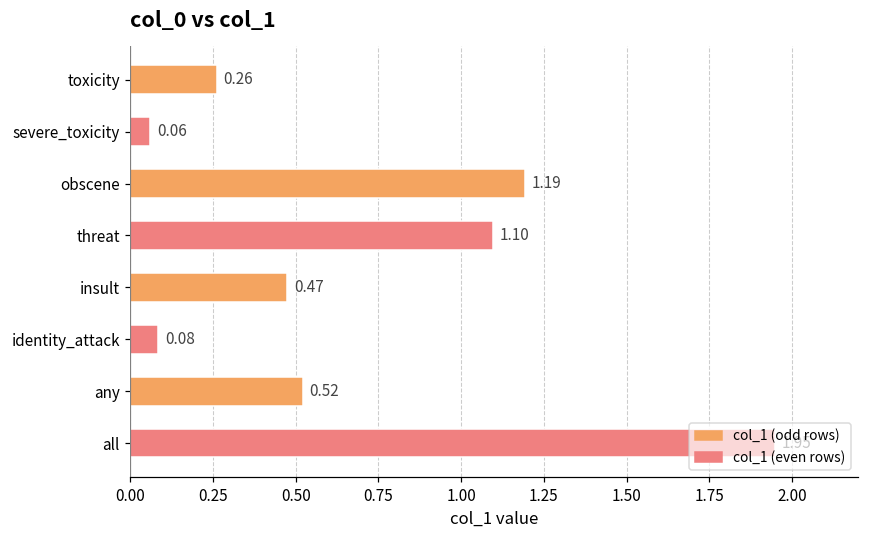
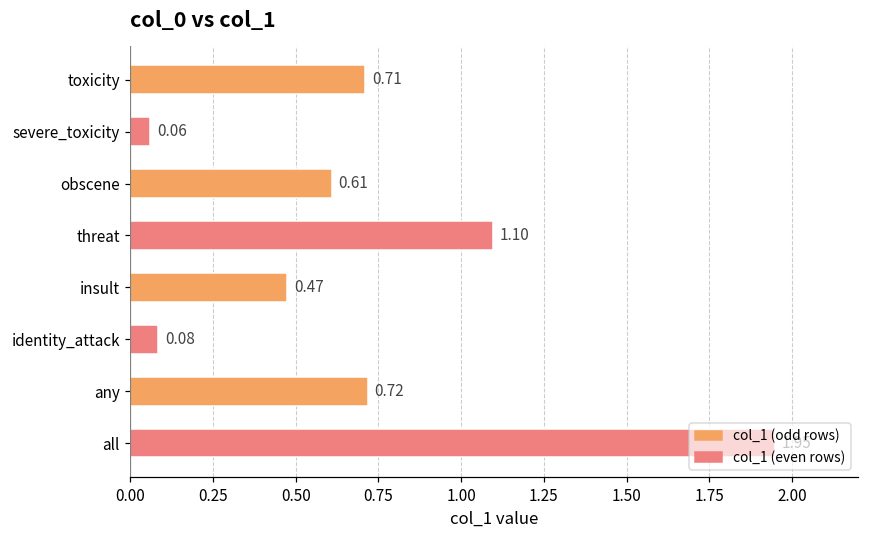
  {
-   "toxicity": 0.26,
+   "toxicity": 0.71,
    "severe_toxicity": 0.06,
-   "obscene": 1.19,
+   "obscene": 0.61,
    "threat": 1.10,
    "insult": 0.47,
    "identity_attack": 0.08,
-   "any": 0.52
+   "any": 0.72
  }
